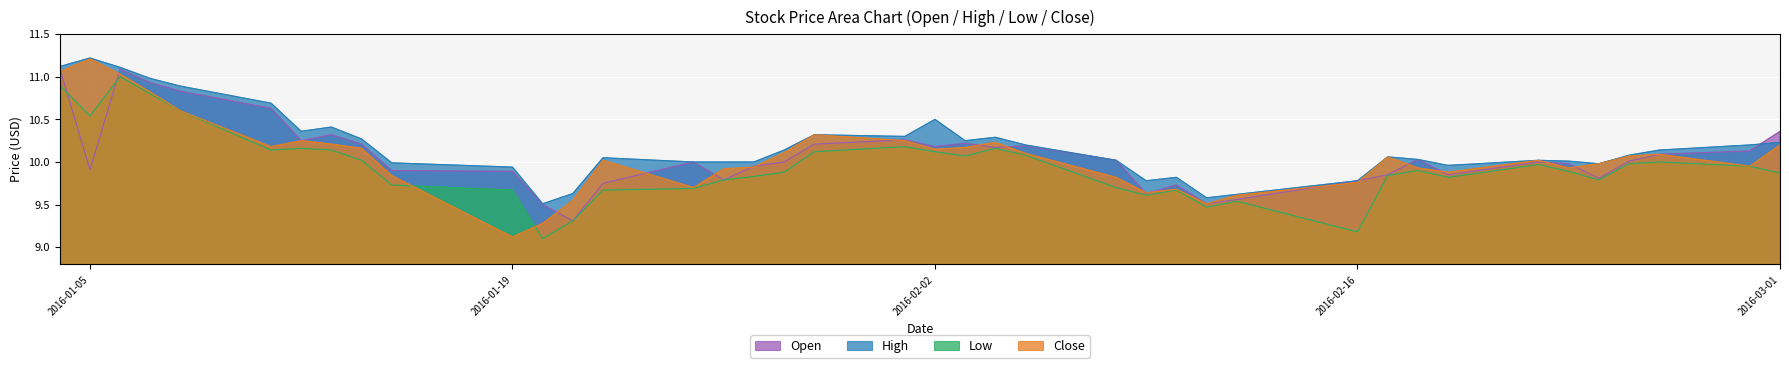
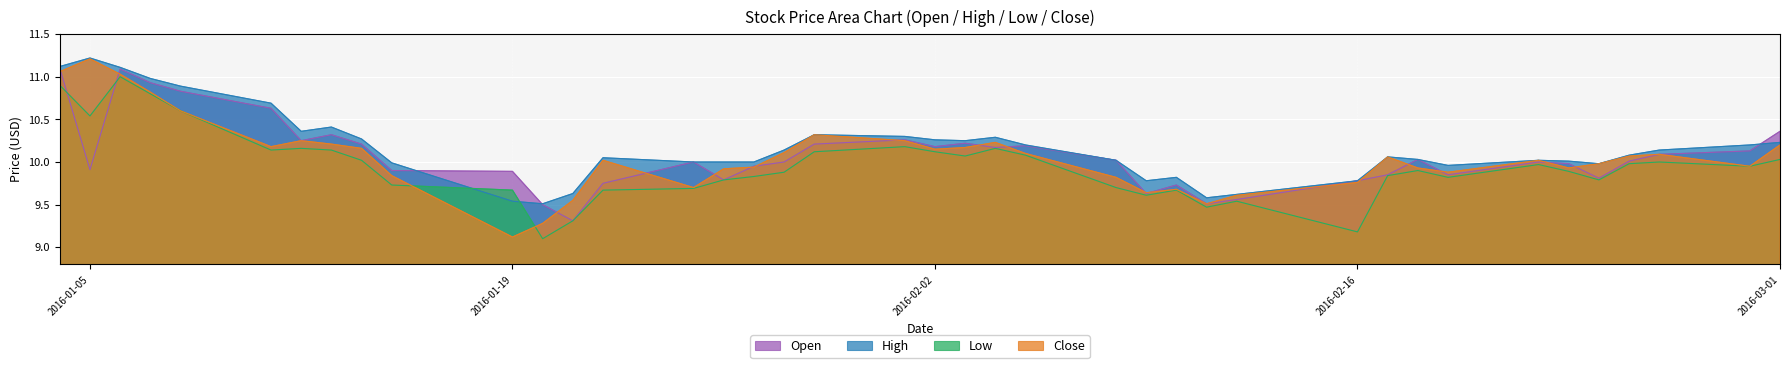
  {
    "Open": {
      "2016-01-05": 9.9,
      "2016-01-19": 9.9,
      "2016-03-01": 10.4
    },
    "High": {
-     "2016-01-19": 9.9,
-     "2016-02-02": 10.5,
+     "2016-01-19": 9.5,
+     "2016-02-02": 10.3,
      "2016-03-01": 10.2
    },
    "Low": {
      "2016-01-05": 10.5,
      "2016-01-19": 9.7,
      "2016-02-02": 10.1,
      "2016-02-16": 9.2,
-     "2016-03-01": 9.9
+     "2016-03-01": 10.0
    },
    "Close": {
      "2016-01-19": 9.1,
      "2016-03-01": 10.2
    }
  }
